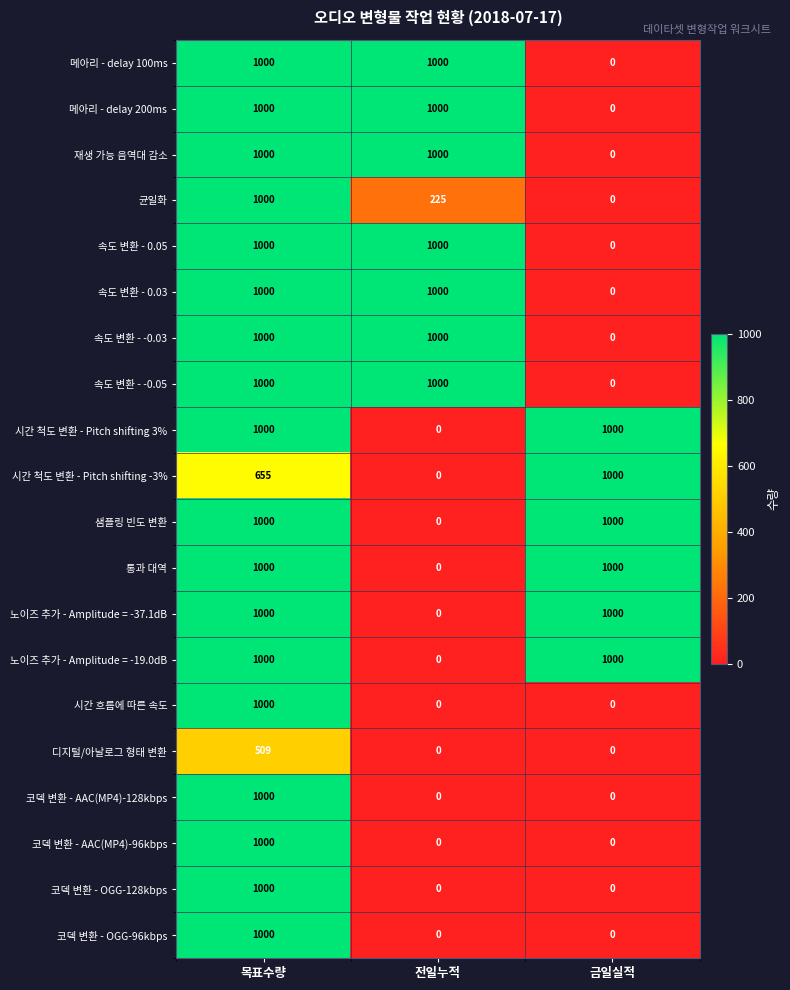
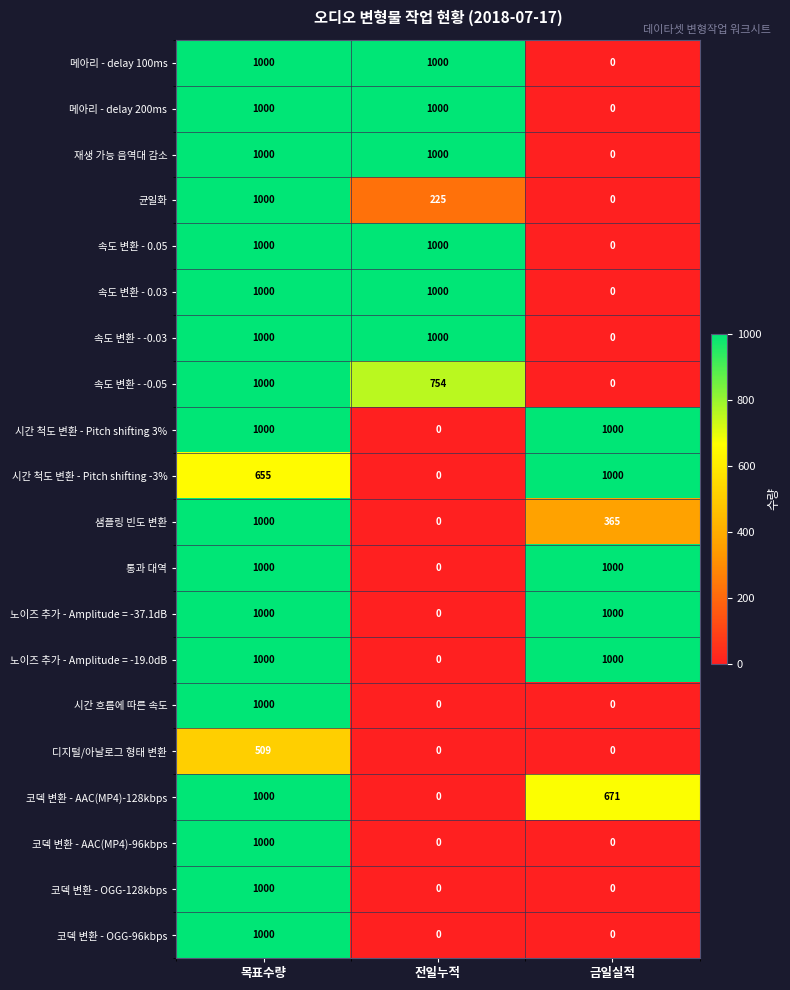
  {
    "메아리 - delay 100ms": {
      "목표수량": 1000,
      "전일누적": 1000,
      "금일실적": 0
    },
    "메아리 - delay 200ms": {
      "목표수량": 1000,
      "전일누적": 1000,
      "금일실적": 0
    },
    "재생 가능 음역대 감소": {
      "목표수량": 1000,
      "전일누적": 1000,
      "금일실적": 0
    },
    "균일화": {
      "목표수량": 1000,
      "전일누적": 225,
      "금일실적": 0
    },
    "속도 변환 - 0.05": {
      "목표수량": 1000,
      "전일누적": 1000,
      "금일실적": 0
    },
    "속도 변환 - 0.03": {
      "목표수량": 1000,
      "전일누적": 1000,
      "금일실적": 0
    },
    "속도 변환 - -0.03": {
      "목표수량": 1000,
      "전일누적": 1000,
      "금일실적": 0
    },
    "속도 변환 - -0.05": {
      "목표수량": 1000,
-     "전일누적": 1000,
+     "전일누적": 754,
      "금일실적": 0
    },
    "시간 척도 변환 - Pitch shifting 3%": {
      "목표수량": 1000,
      "전일누적": 0,
      "금일실적": 1000
    },
    "시간 척도 변환 - Pitch shifting -3%": {
      "목표수량": 655,
      "전일누적": 0,
      "금일실적": 1000
    },
    "샘플링 빈도 변환": {
      "목표수량": 1000,
      "전일누적": 0,
-     "금일실적": 1000
+     "금일실적": 365
    },
    "통과 대역": {
      "목표수량": 1000,
      "전일누적": 0,
      "금일실적": 1000
    },
    "노이즈 추가 - Amplitude = -37.1dB": {
      "목표수량": 1000,
      "전일누적": 0,
      "금일실적": 1000
    },
    "노이즈 추가 - Amplitude = -19.0dB": {
      "목표수량": 1000,
      "전일누적": 0,
      "금일실적": 1000
    },
    "시간 흐름에 따른 속도": {
      "목표수량": 1000,
      "전일누적": 0,
      "금일실적": 0
    },
    "디지털/아날로그 형태 변환": {
      "목표수량": 509,
      "전일누적": 0,
      "금일실적": 0
    },
    "코덱 변환 - AAC(MP4)-128kbps": {
      "목표수량": 1000,
      "전일누적": 0,
-     "금일실적": 0
+     "금일실적": 671
    },
    "코덱 변환 - AAC(MP4)-96kbps": {
      "목표수량": 1000,
      "전일누적": 0,
      "금일실적": 0
    },
    "코덱 변환 - OGG-128kbps": {
      "목표수량": 1000,
      "전일누적": 0,
      "금일실적": 0
    },
    "코덱 변환 - OGG-96kbps": {
      "목표수량": 1000,
      "전일누적": 0,
      "금일실적": 0
    }
  }
